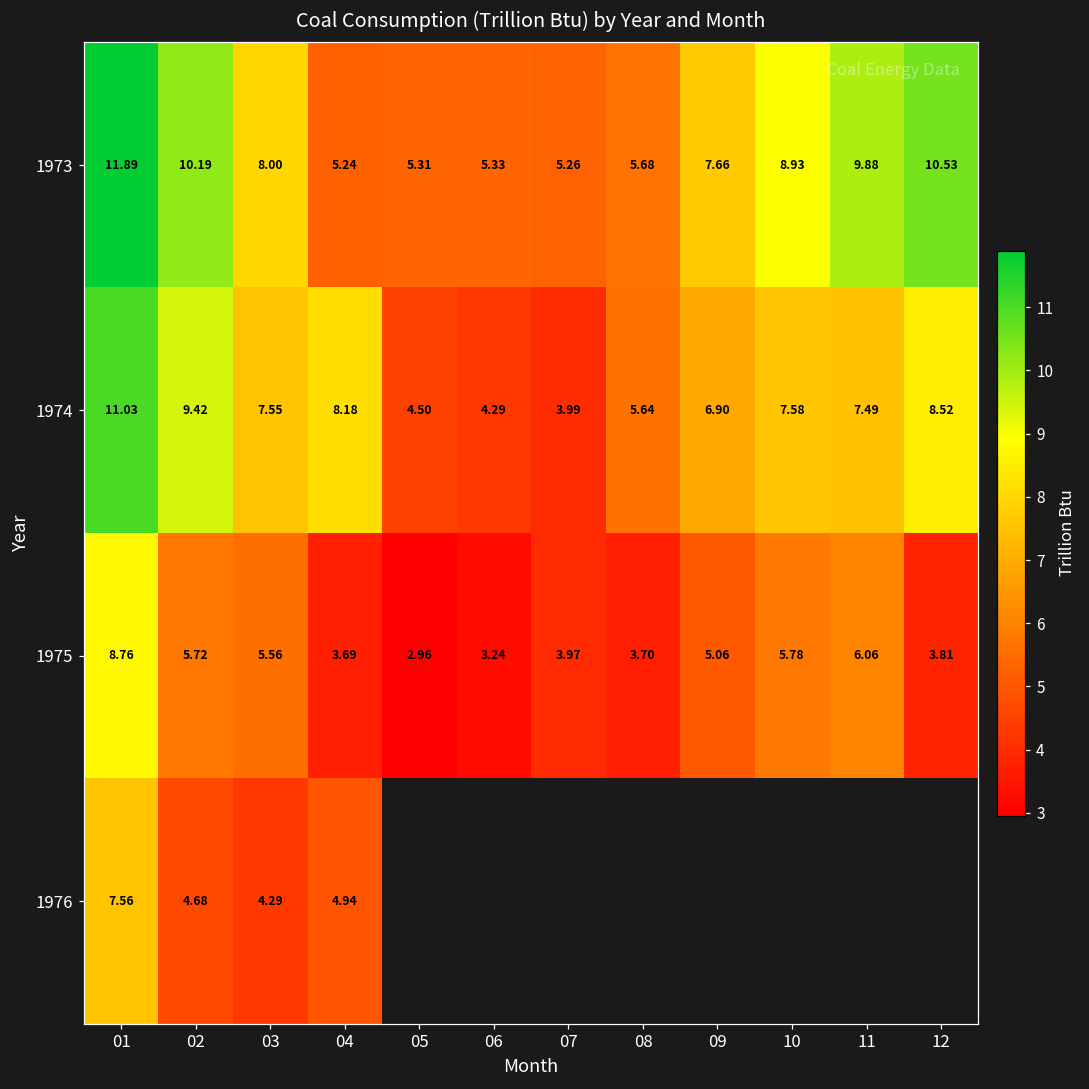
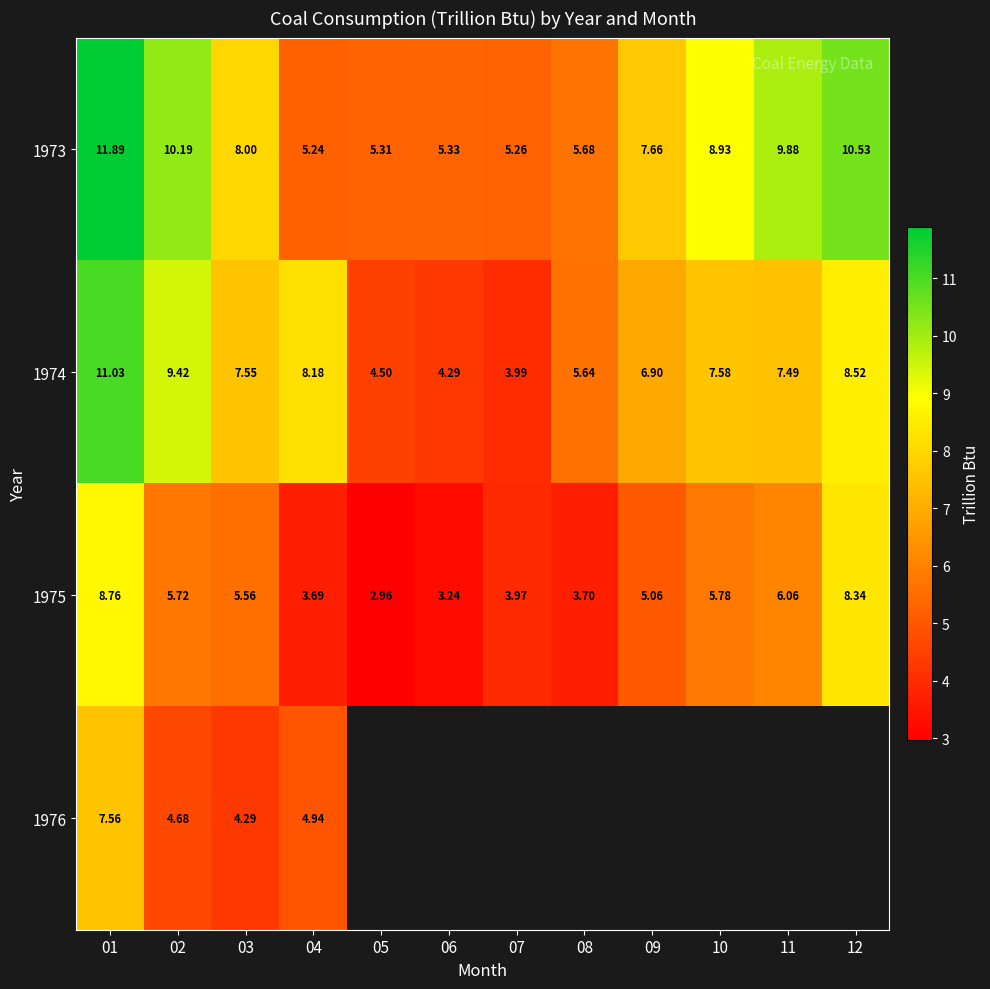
  {
    "1973": {
      "01": 11.89,
      "02": 10.19,
      "03": 8.00,
      "04": 5.24,
      "05": 5.31,
      "06": 5.33,
      "07": 5.26,
      "08": 5.68,
      "09": 7.66,
      "10": 8.93,
      "12": 10.53
    },
    "1974": {
      "01": 11.03,
      "02": 9.42,
      "03": 7.55,
      "04": 8.18,
      "05": 4.50,
      "06": 4.29,
      "07": 3.99,
      "08": 5.64,
      "09": 6.90,
      "10": 7.58,
      "11": 7.49,
      "12": 8.52
    },
    "1975": {
      "01": 8.76,
      "02": 5.72,
      "03": 5.56,
      "04": 3.69,
      "05": 2.96,
      "06": 3.24,
      "07": 3.97,
      "08": 3.70,
      "09": 5.06,
      "10": 5.78,
      "11": 6.06,
-     "12": 3.81
+     "12": 8.34
    },
    "1976": {
      "01": 7.56,
      "02": 4.68,
      "03": 4.29,
      "04": 4.94
    }
  }
